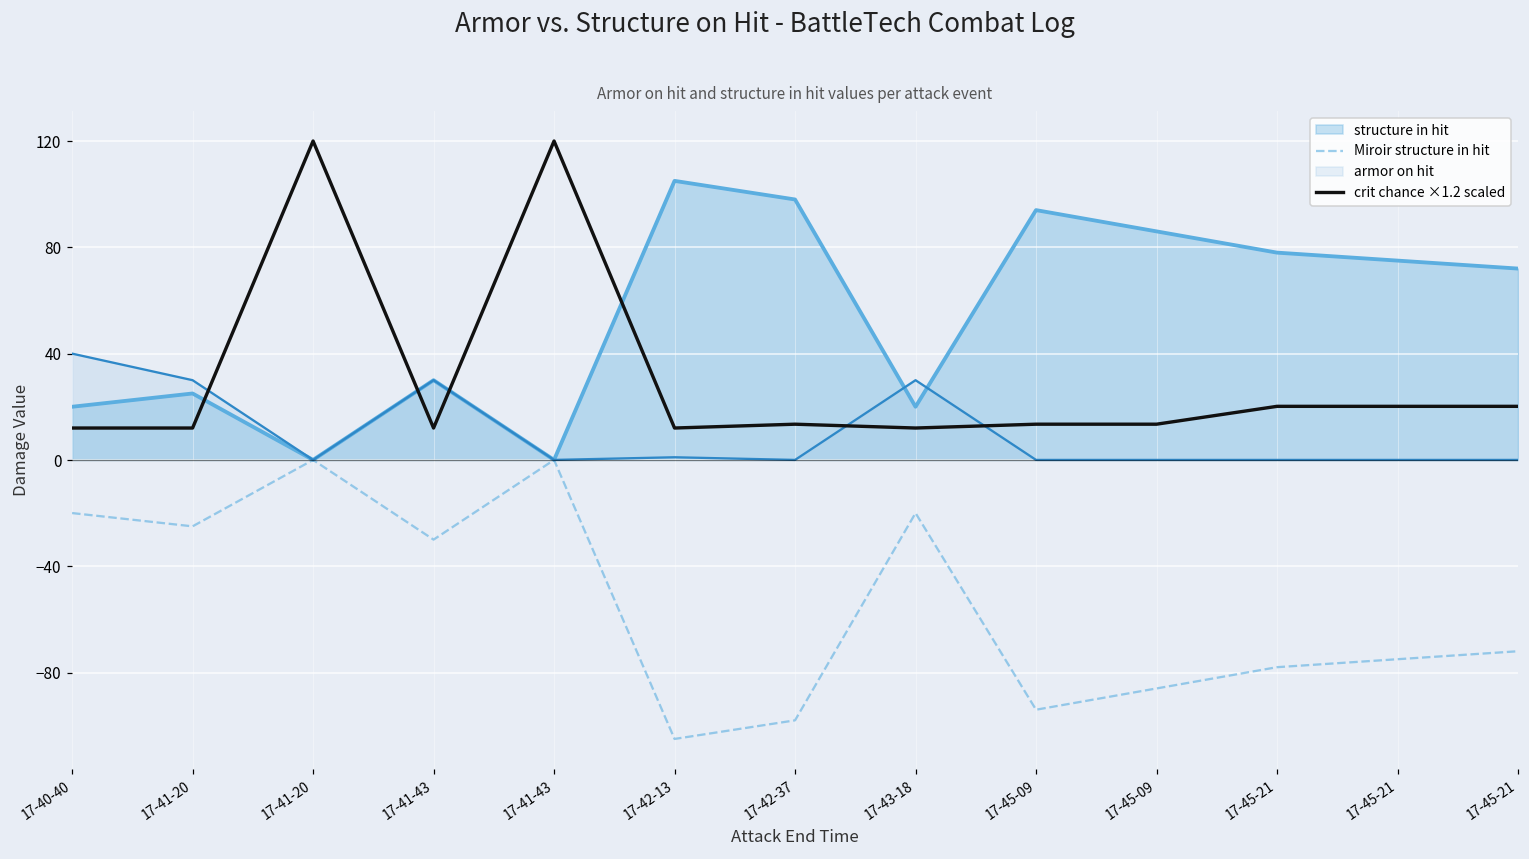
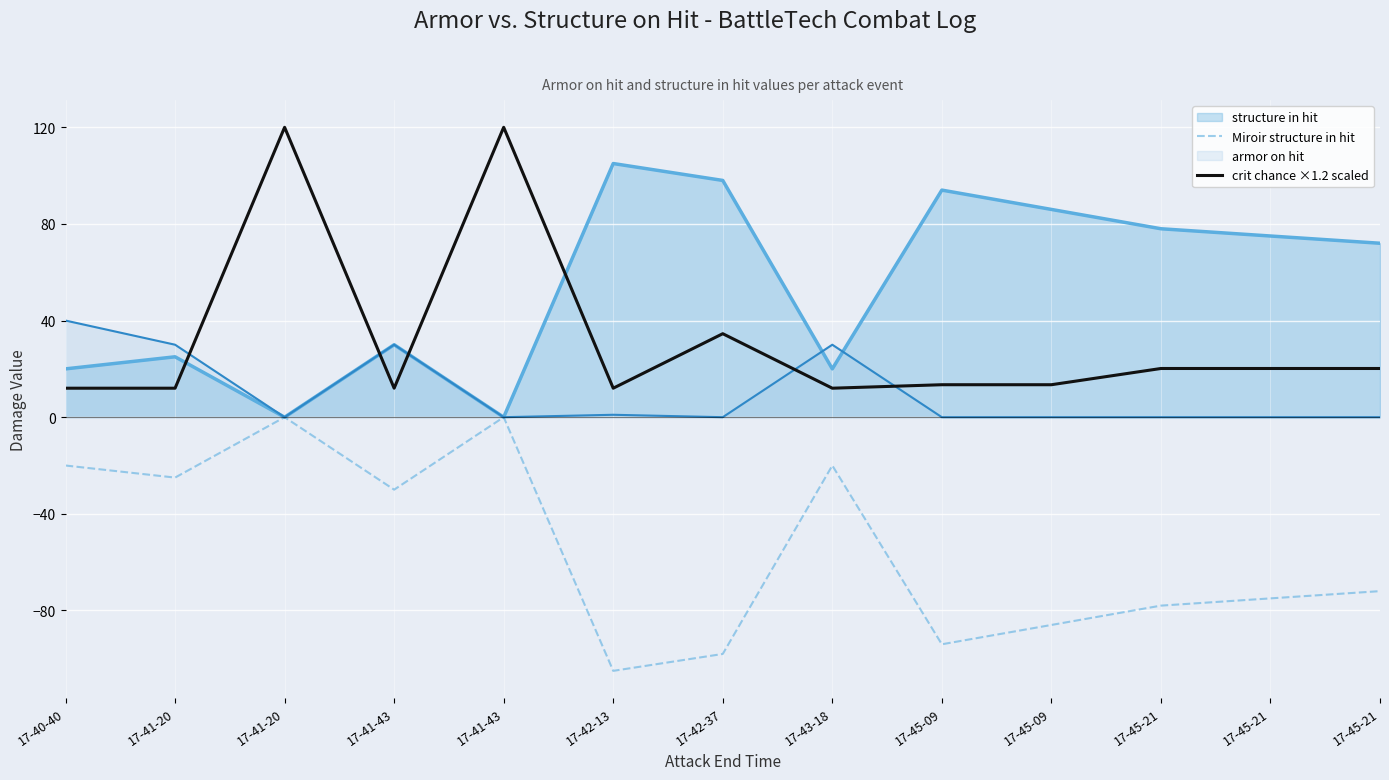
  {
    "crit chance ×1.2 scaled": {
      "17-40-40": 12,
      "17-42-13": 12,
-     "17-42-37": 13,
+     "17-42-37": 35,
      "17-43-18": 12
    }
  }
